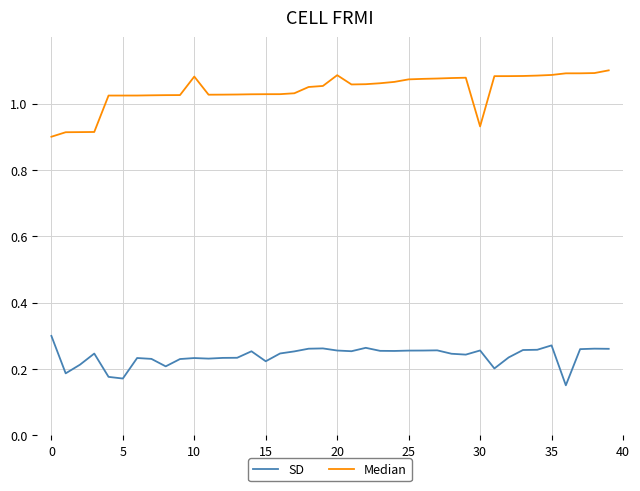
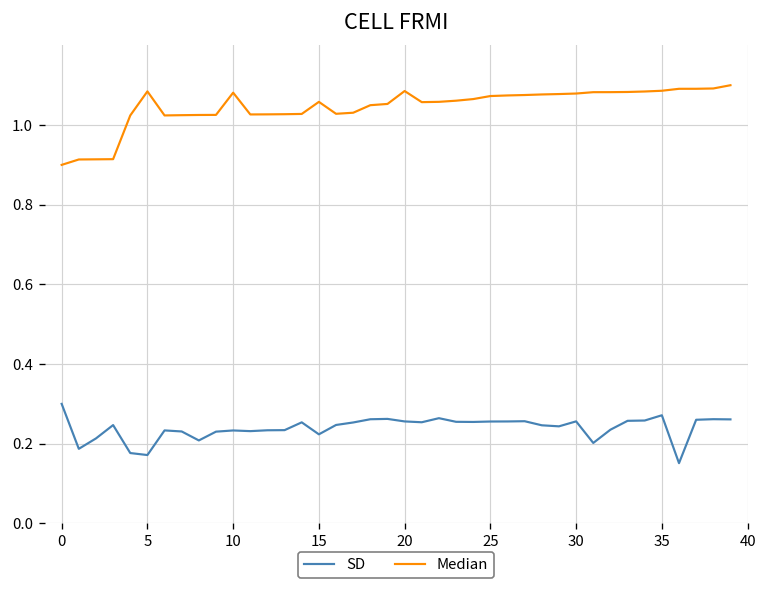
  {
    "SD": {
      "0": 0.30,
      "5": 0.17,
      "10": 0.23,
      "15": 0.22,
      "20": 0.26,
      "25": 0.26,
      "30": 0.26,
      "35": 0.27
    },
    "Median": {
      "0": 0.90,
-     "5": 1.02,
+     "5": 1.08,
      "10": 1.08,
-     "15": 1.03,
+     "15": 1.06,
      "20": 1.09,
      "25": 1.07,
-     "30": 0.93,
+     "30": 1.08,
      "35": 1.09
    }
  }
